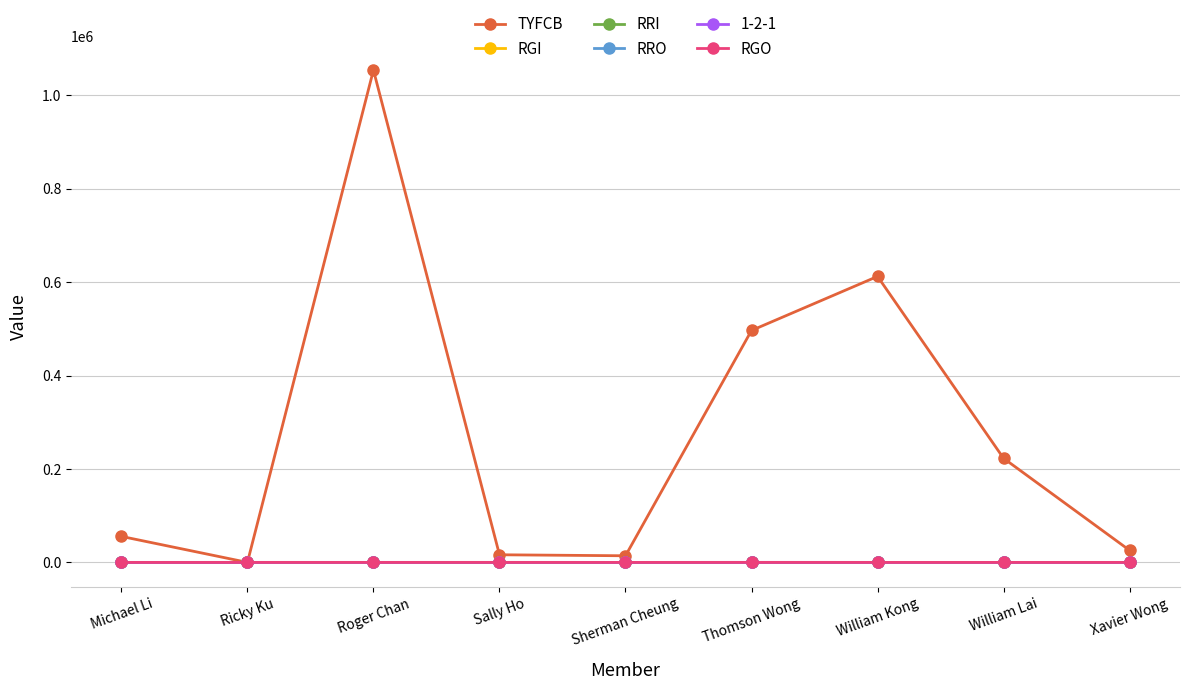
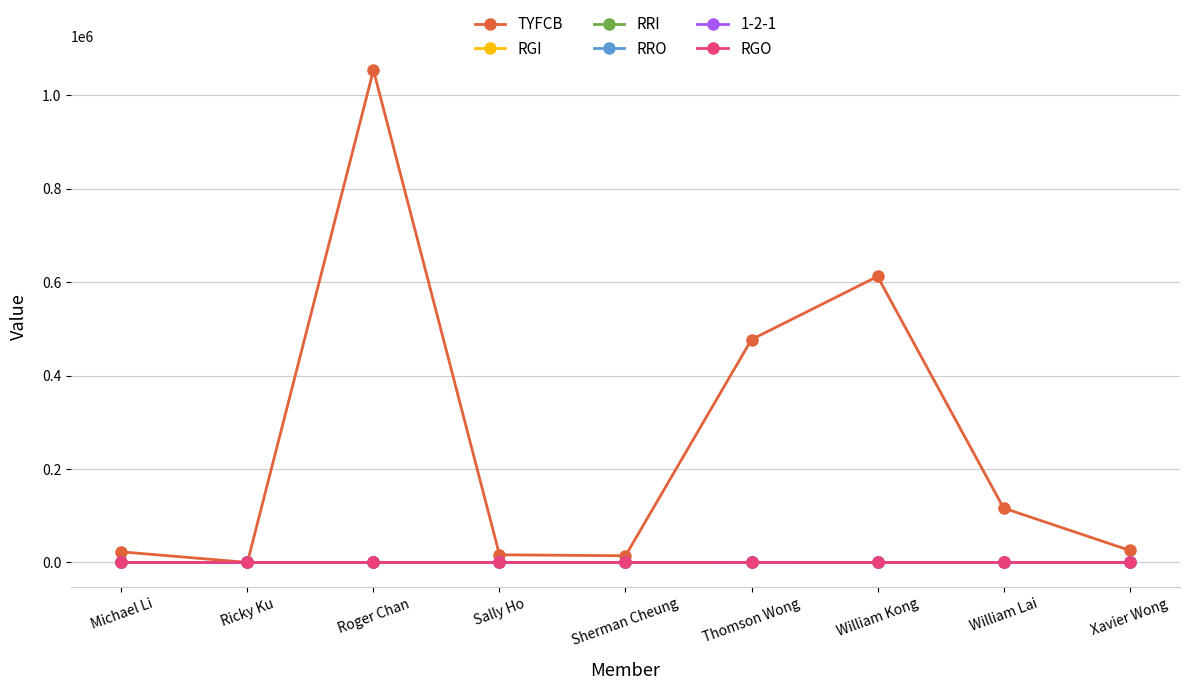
  {
    "TYFCB": {
-     "Michael Li": 60000,
+     "Michael Li": 20000,
      "Roger Chan": 1050000,
      "Sally Ho": 20000,
      "Sherman Cheung": 10000,
-     "Thomson Wong": 500000,
+     "Thomson Wong": 480000,
      "William Kong": 610000,
-     "William Lai": 220000,
+     "William Lai": 120000,
      "Xavier Wong": 30000
    },
    "RGO": {
      "Michael Li": 0,
      "Roger Chan": 0,
      "Sally Ho": 0,
      "Sherman Cheung": 0,
      "Thomson Wong": 0,
      "William Kong": 0,
      "William Lai": 0,
      "Xavier Wong": 0
    }
  }
